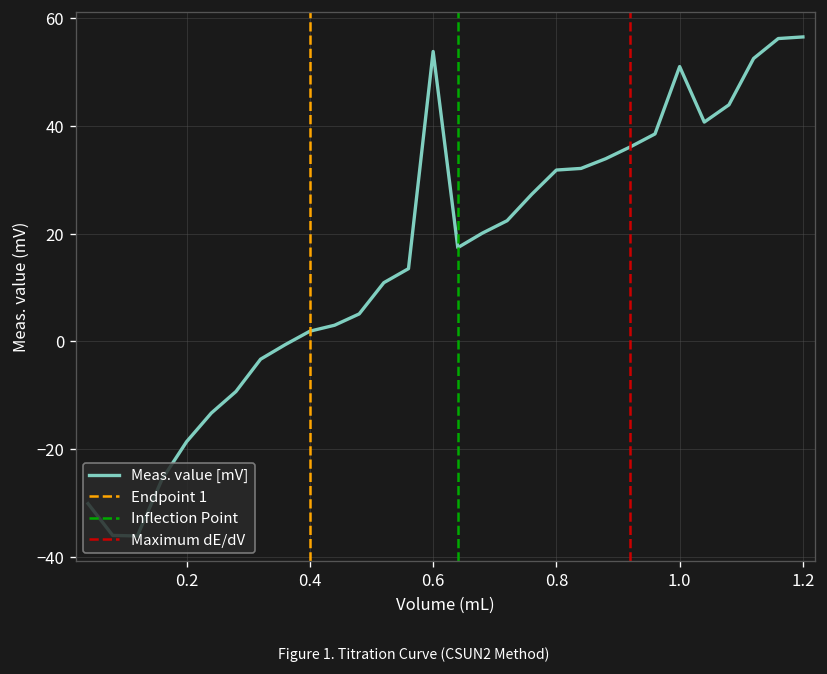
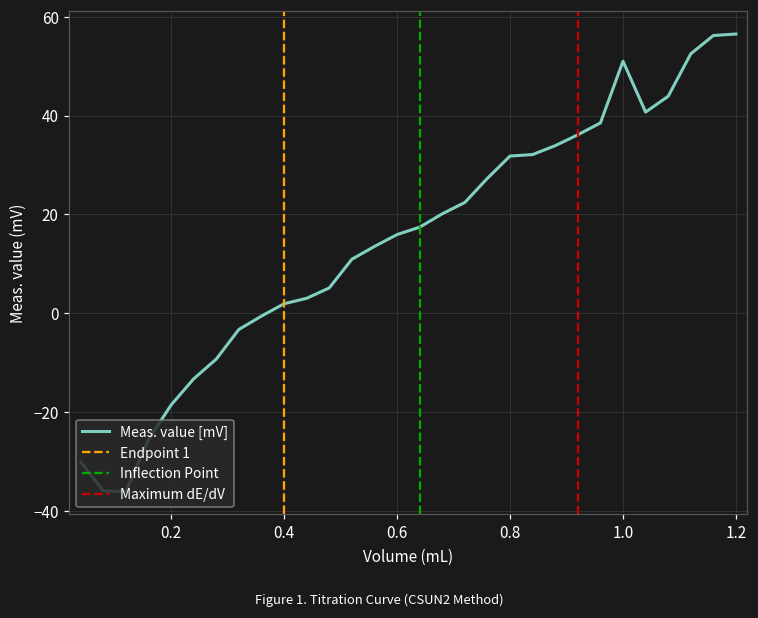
  {
    "0.2": -19,
    "0.4": 2,
-   "0.6": 54,
+   "0.6": 16,
    "0.8": 32,
    "1.0": 51,
    "1.2": 57
  }
